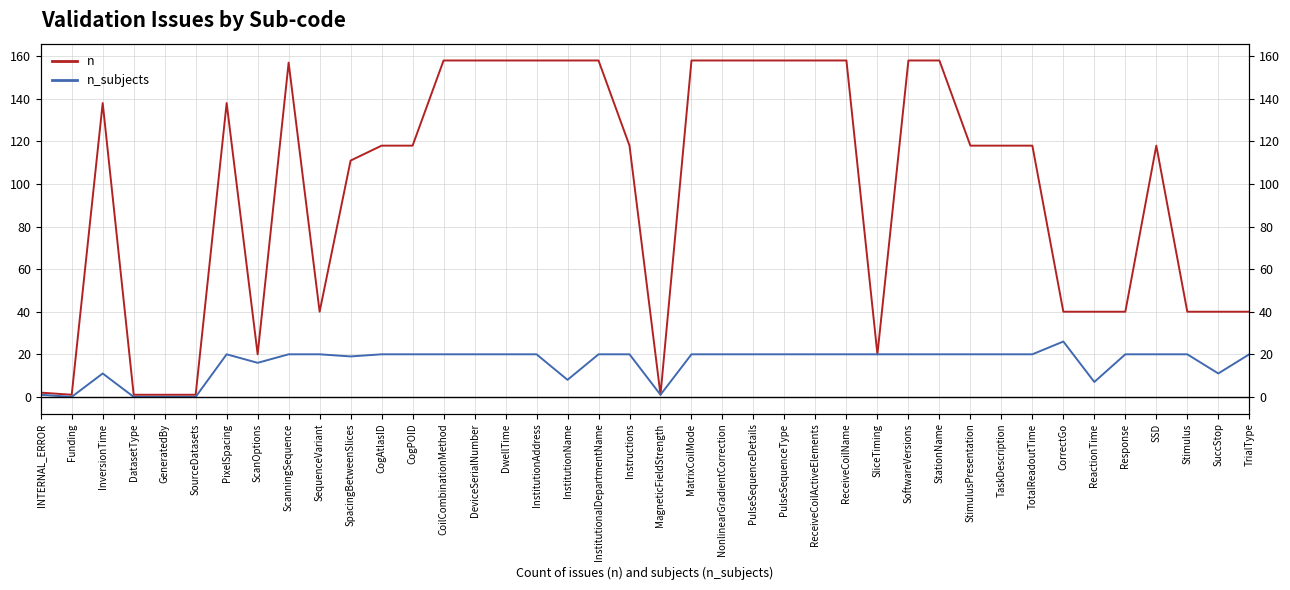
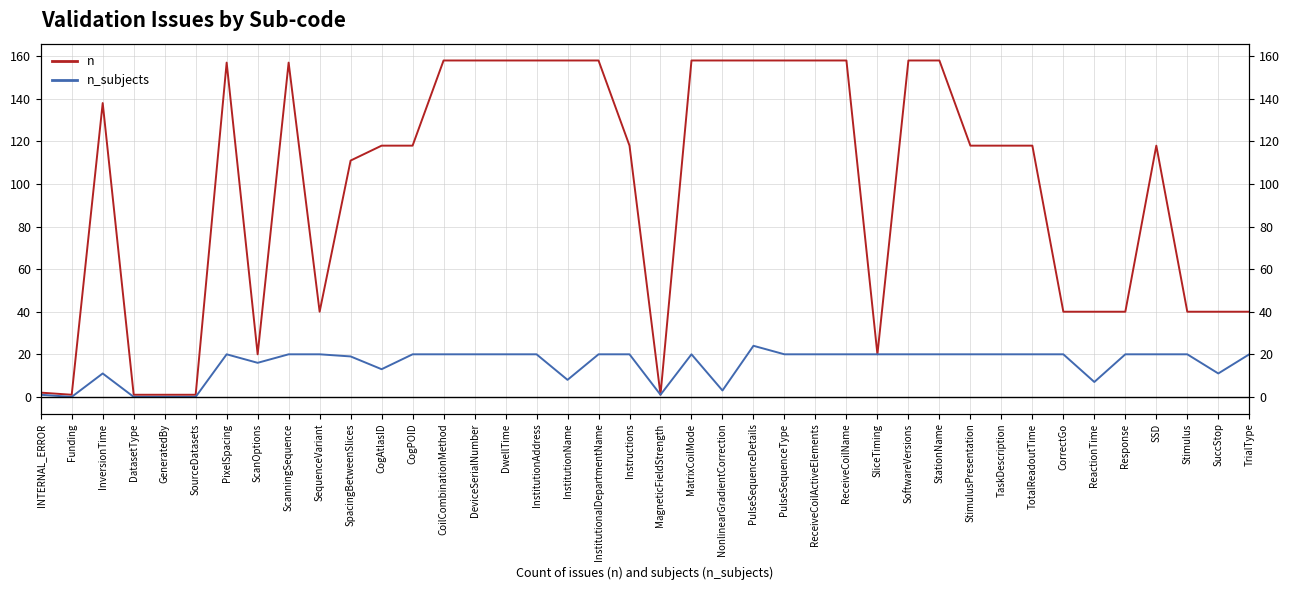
  {
    "n": {
      "InversionTime": 138,
-     "PixelSpacing": 138,
+     "PixelSpacing": 157,
      "ScanOptions": 20,
      "ScanningSequence": 157,
      "SequenceVariant": 40,
      "SpacingBetweenSlices": 111,
      "CogAtlasID": 118,
      "CogPOID": 118,
      "CoilCombinationMethod": 158,
      "DeviceSerialNumber": 158,
      "DwellTime": 158,
      "InstitutionAddress": 158,
      "InstitutionName": 158,
      "InstitutionalDepartmentName": 158,
      "Instructions": 118,
      "MatrixCoilMode": 158,
      "NonlinearGradientCorrection": 158,
      "PulseSequenceDetails": 158,
      "PulseSequenceType": 158,
      "ReceiveCoilActiveElements": 158,
      "ReceiveCoilName": 158,
      "SoftwareVersions": 158,
      "StationName": 158,
      "StimulusPresentation": 118,
      "TaskDescription": 118,
      "TotalReadoutTime": 118,
      "CorrectGo": 40,
      "ReactionTime": 40,
      "Response": 40,
      "SSD": 118,
      "Stimulus": 40,
      "SuccStop": 40,
      "TrialType": 40
    },
    "n_subjects": {
      "InversionTime": 11,
      "PixelSpacing": 20,
      "ScanOptions": 16,
      "ScanningSequence": 20,
      "SequenceVariant": 20,
      "SpacingBetweenSlices": 19,
-     "CogAtlasID": 20,
+     "CogAtlasID": 13,
      "CogPOID": 20,
      "CoilCombinationMethod": 20,
      "DeviceSerialNumber": 20,
      "DwellTime": 20,
      "InstitutionAddress": 20,
      "InstitutionName": 8,
      "InstitutionalDepartmentName": 20,
      "Instructions": 20,
      "MatrixCoilMode": 20,
-     "NonlinearGradientCorrection": 20,
-     "PulseSequenceDetails": 20,
+     "NonlinearGradientCorrection": 3,
+     "PulseSequenceDetails": 24,
      "PulseSequenceType": 20,
      "ReceiveCoilActiveElements": 20,
      "ReceiveCoilName": 20,
      "SoftwareVersions": 20,
      "StationName": 20,
      "StimulusPresentation": 20,
      "TaskDescription": 20,
      "TotalReadoutTime": 20,
-     "CorrectGo": 26,
+     "CorrectGo": 20,
      "ReactionTime": 7,
      "Response": 20,
      "SSD": 20,
      "Stimulus": 20,
      "SuccStop": 11,
      "TrialType": 20
    }
  }
